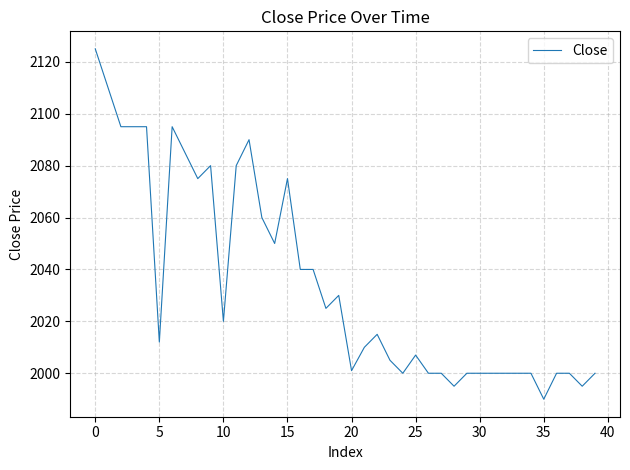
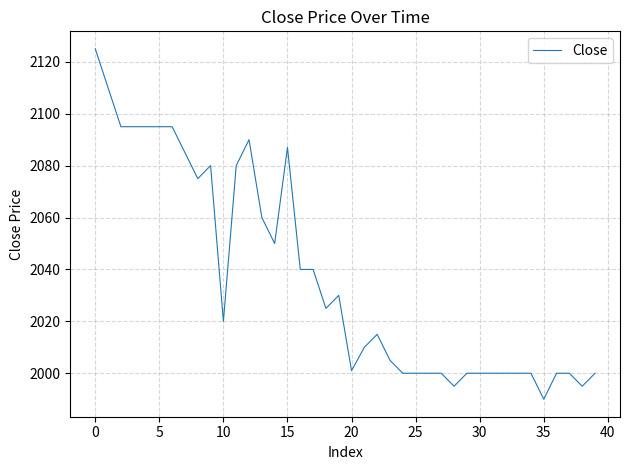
  {
    "0": 2125,
-   "5": 2012,
+   "5": 2095,
    "10": 2020,
-   "15": 2075,
+   "15": 2087,
    "20": 2001,
-   "25": 2007,
+   "25": 2000,
    "30": 2000,
    "35": 1990
  }
